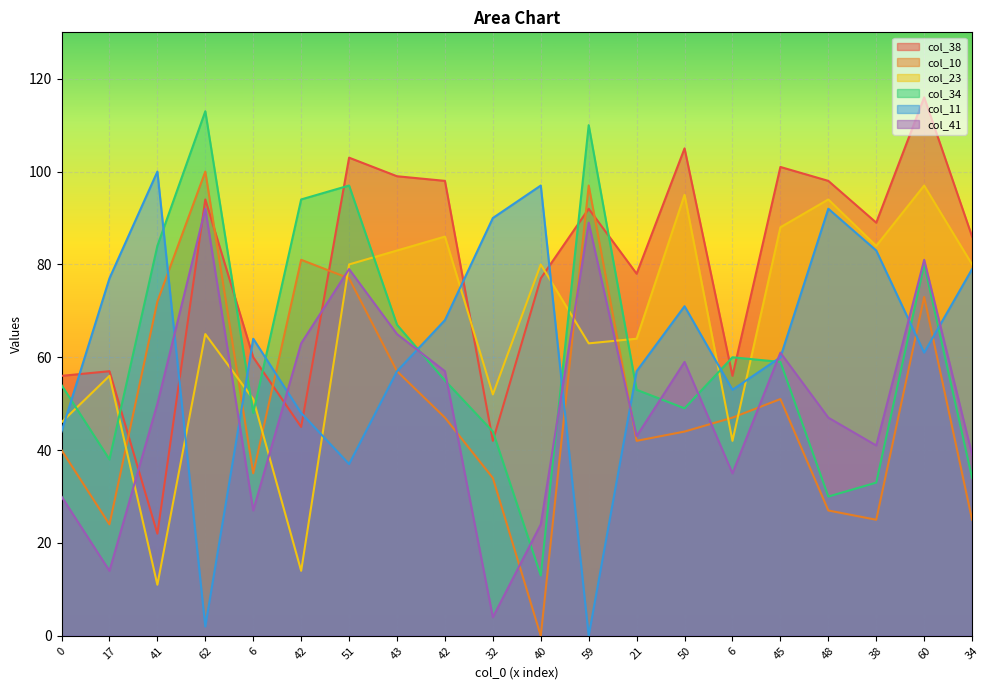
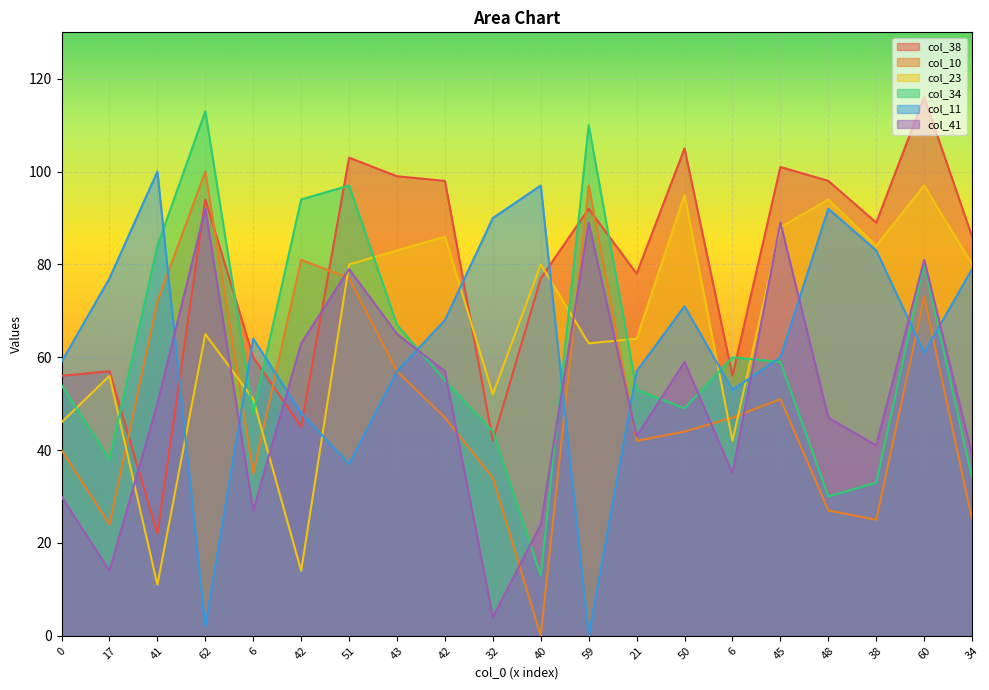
  {
    "col_34": {
      "0": 54,
      "17": 38,
      "41": 84,
      "62": 113,
      "51": 97,
      "43": 67,
      "32": 44,
      "40": 13,
      "59": 110,
      "21": 53,
      "50": 49,
      "45": 59,
      "48": 30,
      "38": 33,
      "60": 80,
      "34": 34
    },
    "col_11": {
-     "0": 44,
+     "0": 59,
      "17": 77,
      "41": 100,
      "62": 2,
      "51": 37,
      "32": 90,
      "40": 97,
      "59": 0,
      "21": 57,
      "50": 71,
      "45": 60,
      "48": 92,
      "38": 83,
      "60": 61,
      "34": 79
    },
    "col_41": {
      "0": 30,
      "17": 14,
      "41": 50,
      "62": 92,
      "51": 79,
      "43": 65,
      "32": 4,
      "40": 24,
      "59": 89,
      "21": 43,
      "50": 59,
-     "45": 61,
+     "45": 89,
      "48": 47,
      "38": 41,
      "60": 81,
      "34": 39
    }
  }
